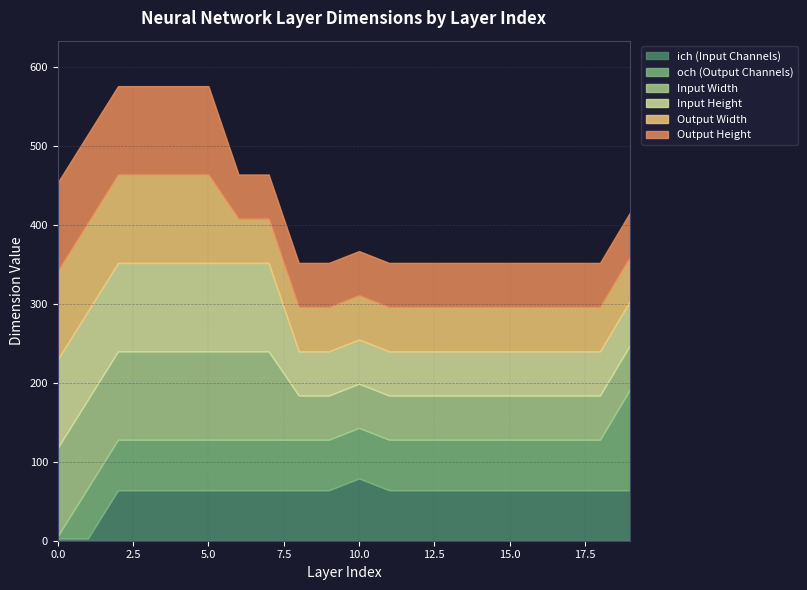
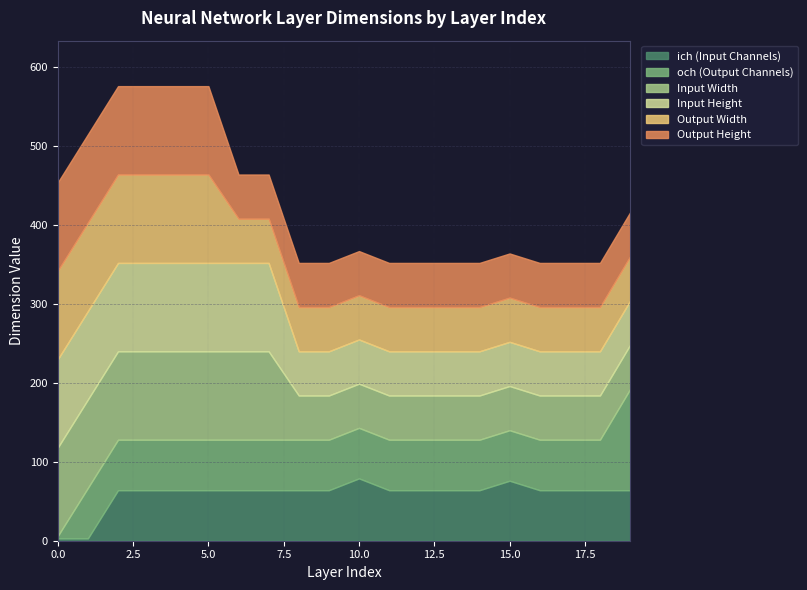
  {
    "ich (Input Channels)": {
      "5.0": 60,
      "10.0": 80,
-     "15.0": 60
+     "15.0": 80
    },
    "Output Height": {
      "0.0": 110,
      "5.0": 110,
      "10.0": 60,
      "15.0": 60
    }
  }
